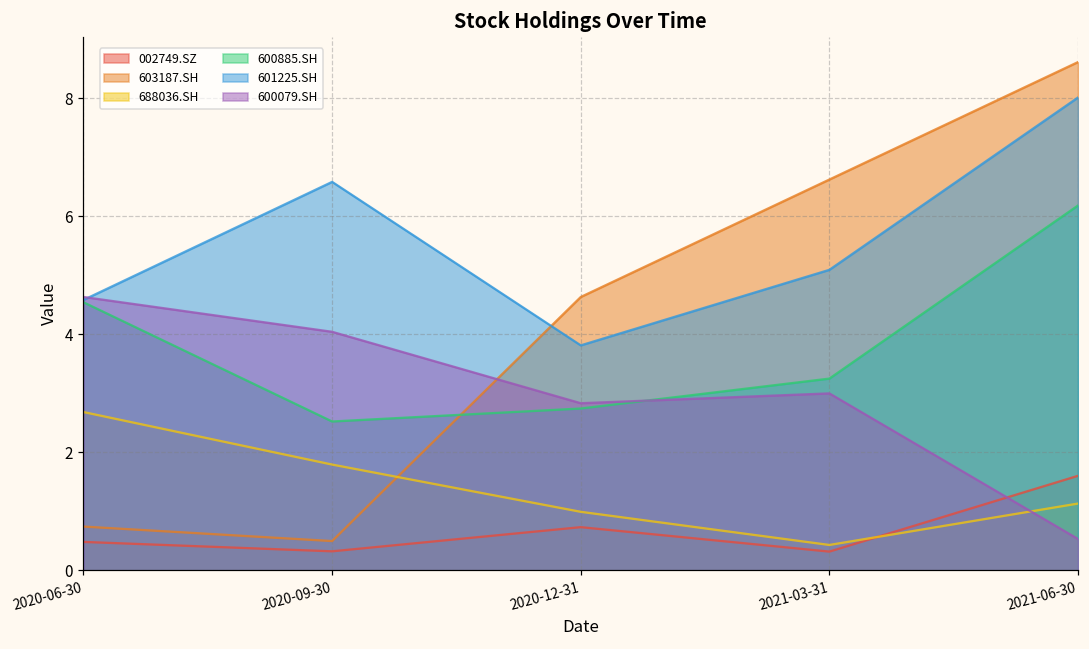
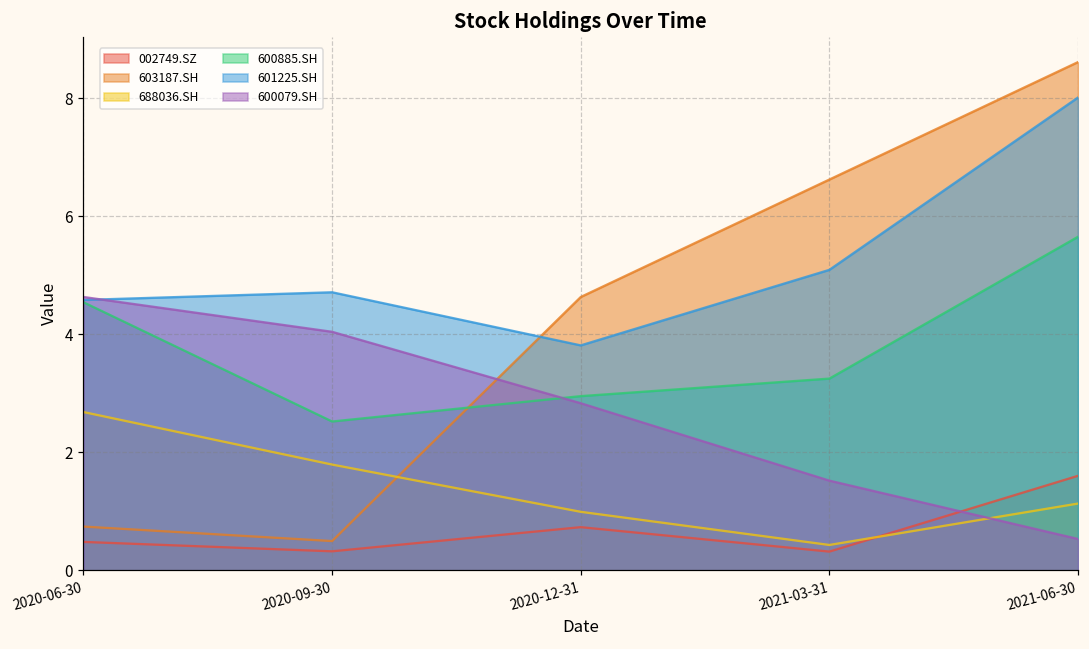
  {
    "600885.SH": {
      "2020-09-30": 2.5,
-     "2020-12-31": 2.7,
+     "2020-12-31": 3.0,
      "2021-03-31": 3.2,
-     "2021-06-30": 6.2
+     "2021-06-30": 5.7
    },
    "601225.SH": {
-     "2020-09-30": 6.6,
+     "2020-09-30": 4.7,
      "2020-12-31": 3.8,
      "2021-03-31": 5.1,
      "2021-06-30": 8.0
    },
    "600079.SH": {
      "2020-06-30": 4.6,
      "2020-09-30": 4.0,
      "2020-12-31": 2.8,
-     "2021-03-31": 3.0,
+     "2021-03-31": 1.5,
      "2021-06-30": 0.5
    }
  }
